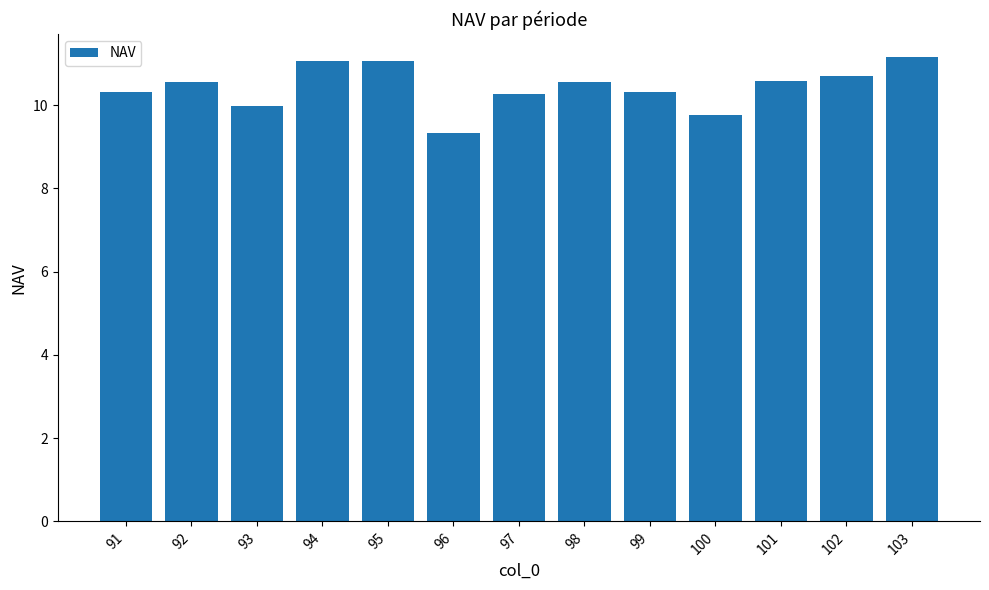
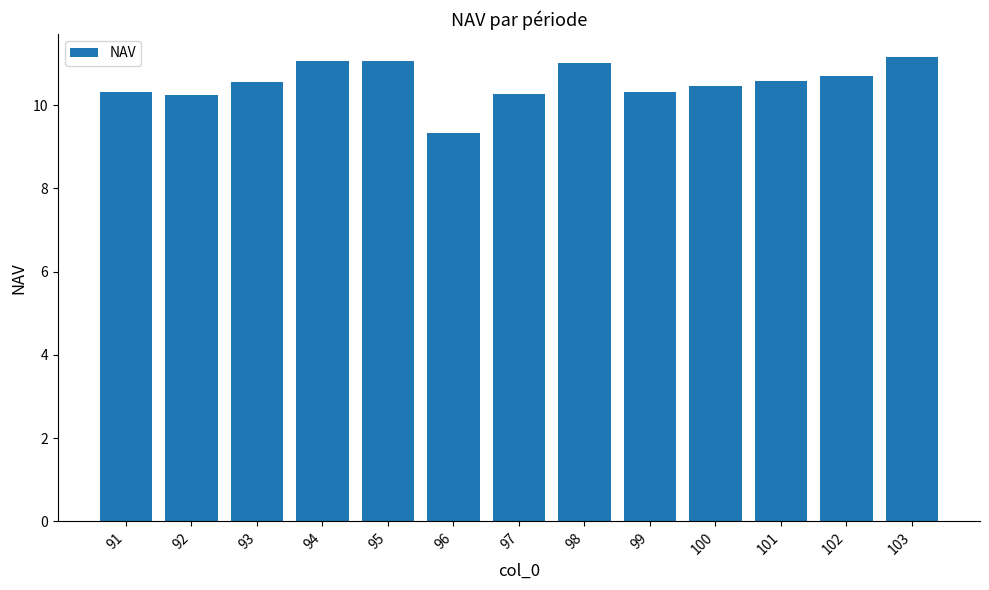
  {
    "91": 10.3,
-   "92": 10.6,
-   "93": 10.0,
+   "92": 10.2,
+   "93": 10.6,
    "94": 11.1,
    "95": 11.1,
    "96": 9.3,
    "97": 10.3,
-   "98": 10.5,
+   "98": 11.0,
    "99": 10.3,
-   "100": 9.8,
+   "100": 10.5,
    "101": 10.6,
    "102": 10.7,
    "103": 11.2
  }
